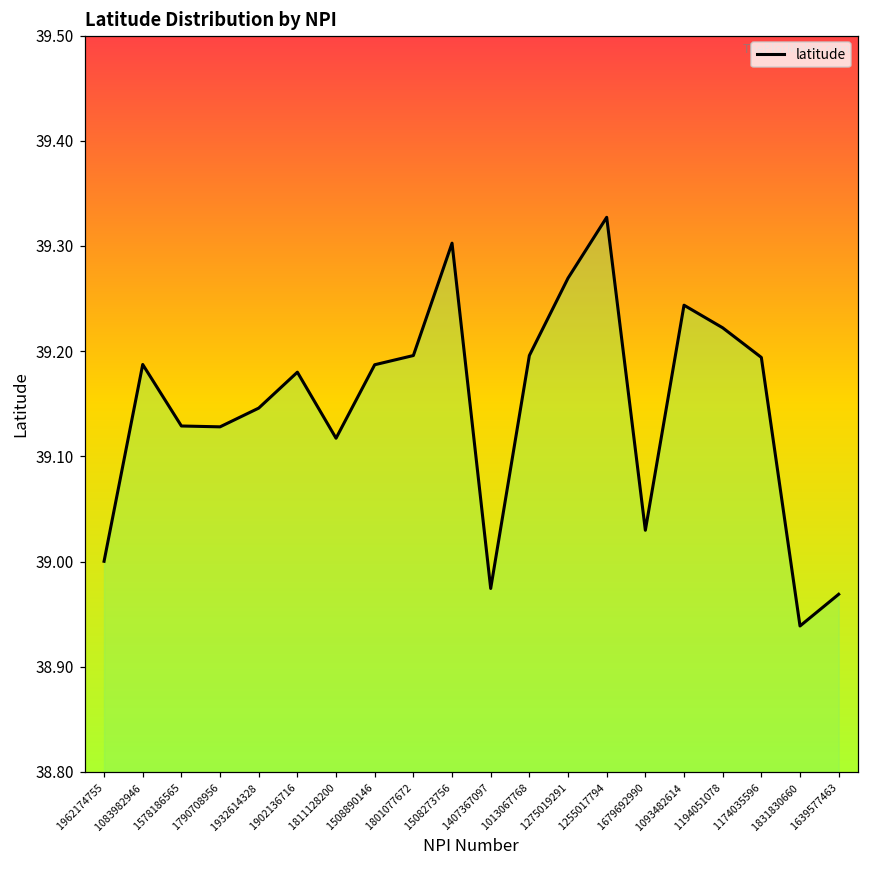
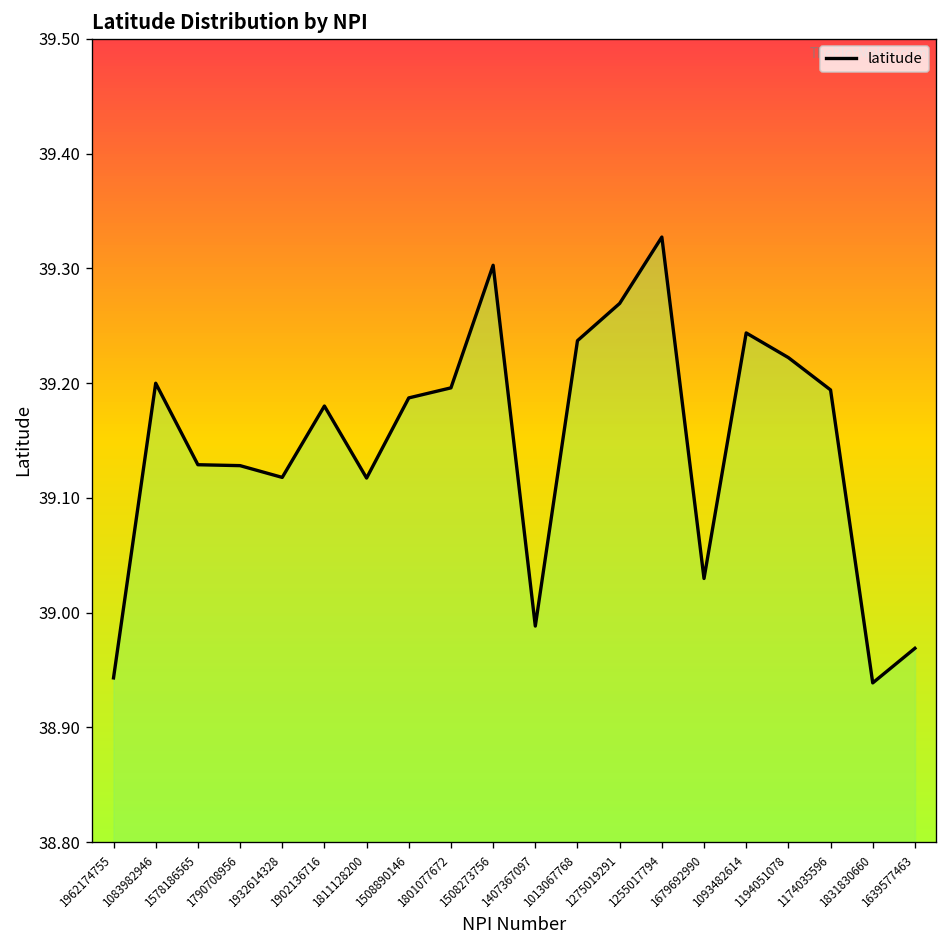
  {
-   "1962174755": 39.00,
-   "1083982946": 39.19,
+   "1962174755": 38.94,
+   "1083982946": 39.20,
    "1578186565": 39.13,
    "1790708956": 39.13,
-   "1932614328": 39.15,
+   "1932614328": 39.12,
    "1902136716": 39.18,
    "1811128200": 39.12,
    "1508890146": 39.19,
    "1801077672": 39.20,
    "1508273756": 39.30,
-   "1407367097": 38.97,
-   "1013067768": 39.20,
+   "1407367097": 38.99,
+   "1013067768": 39.24,
    "1275019291": 39.27,
    "1255017794": 39.33,
    "1679692990": 39.03,
    "1093482614": 39.24,
    "1194051078": 39.22,
    "1174035596": 39.19,
    "1831830660": 38.94,
    "1639577463": 38.97
  }
